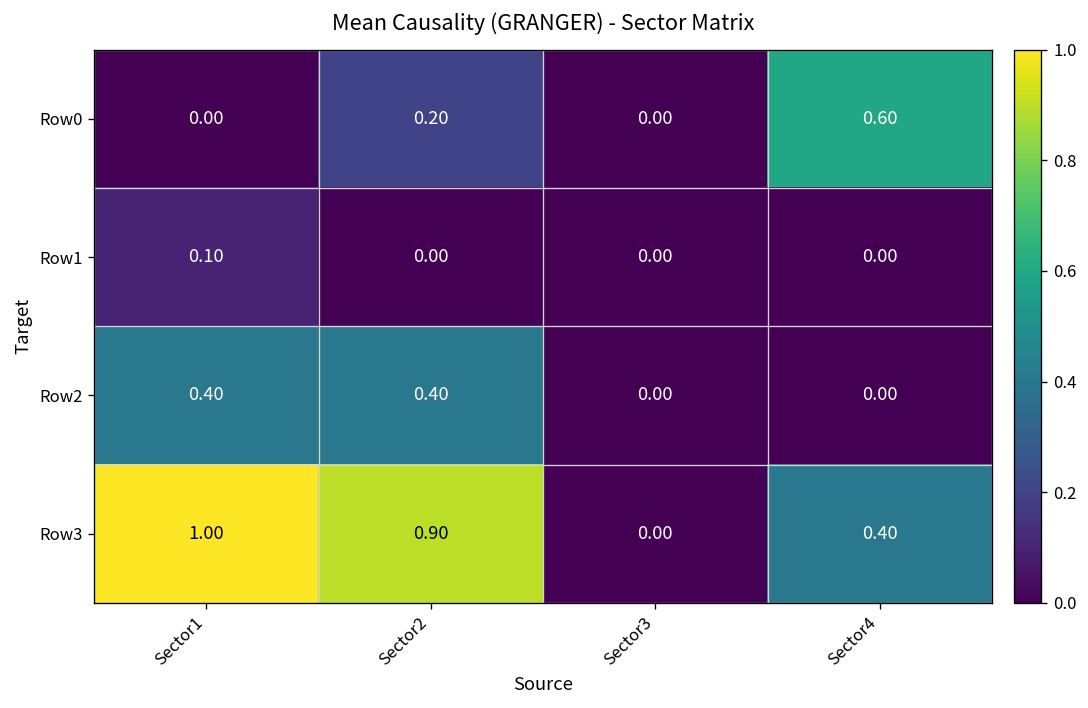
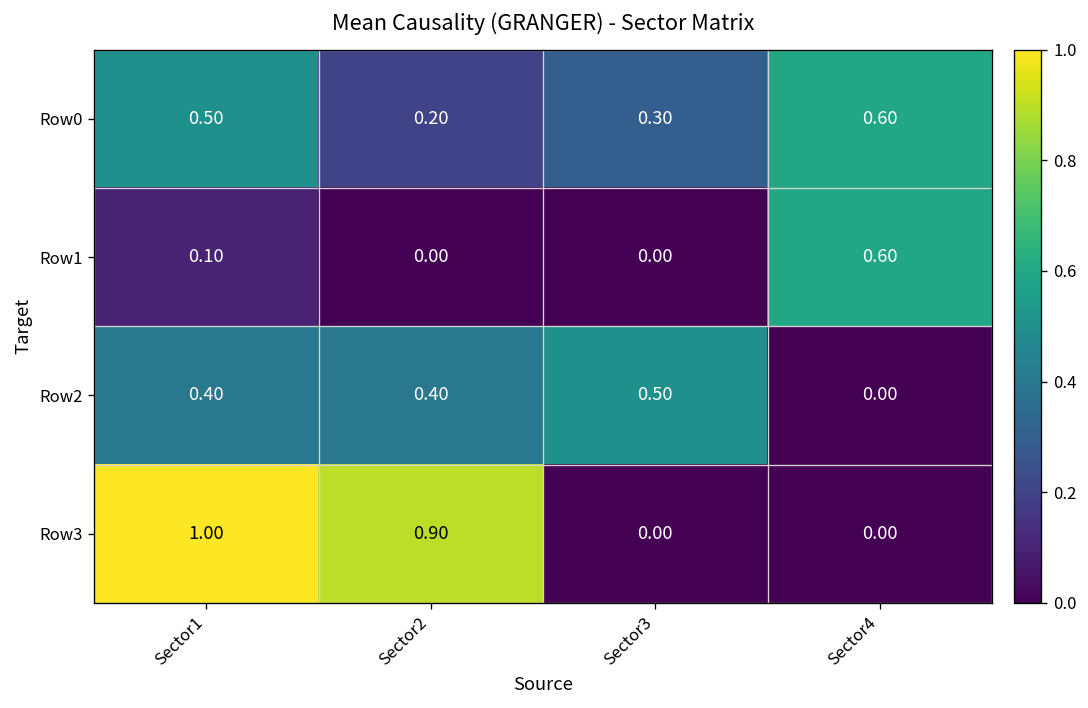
  {
    "Row0": {
-     "Sector1": 0.00,
+     "Sector1": 0.50,
      "Sector2": 0.20,
-     "Sector3": 0.00,
+     "Sector3": 0.30,
      "Sector4": 0.60
    },
    "Row1": {
      "Sector1": 0.10,
      "Sector2": 0.00,
      "Sector3": 0.00,
-     "Sector4": 0.00
+     "Sector4": 0.60
    },
    "Row2": {
      "Sector1": 0.40,
      "Sector2": 0.40,
-     "Sector3": 0.00,
+     "Sector3": 0.50,
      "Sector4": 0.00
    },
    "Row3": {
      "Sector1": 1.00,
      "Sector2": 0.90,
      "Sector3": 0.00,
-     "Sector4": 0.40
+     "Sector4": 0.00
    }
  }
